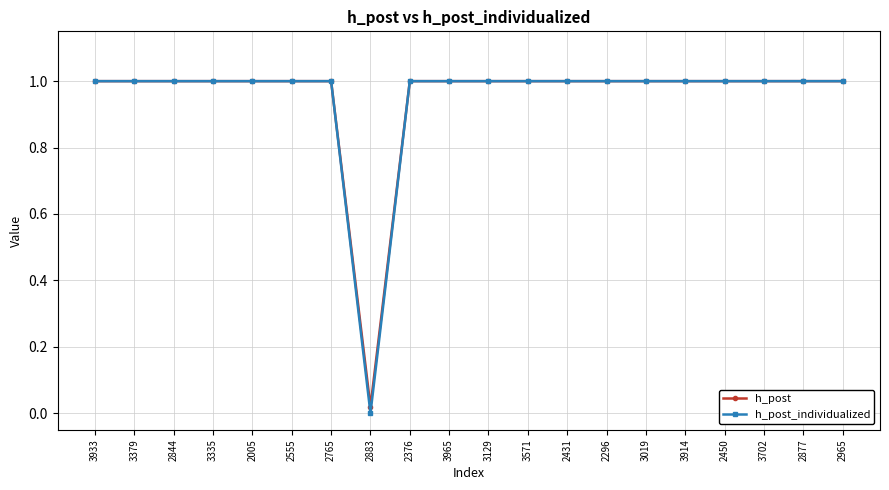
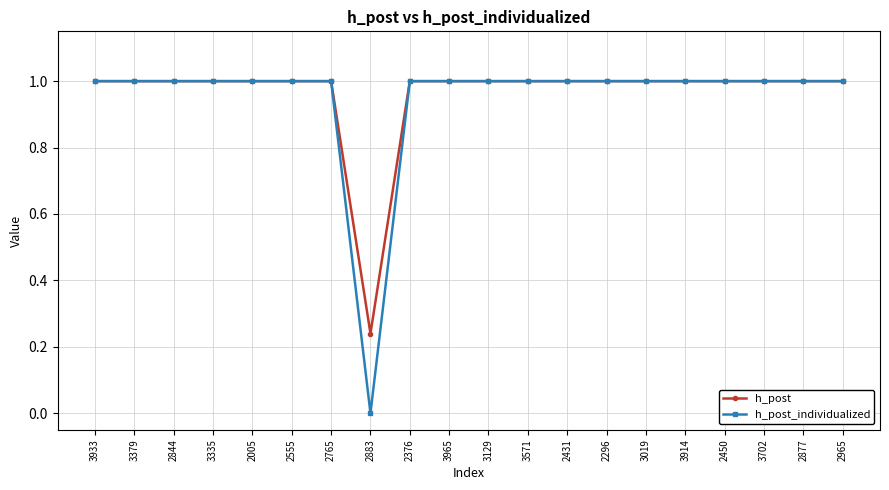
  {
    "h_post": {
-     "2883": 0.02
+     "2883": 0.24
    },
    "h_post_individualized": {
      "2883": 0.00
    }
  }
